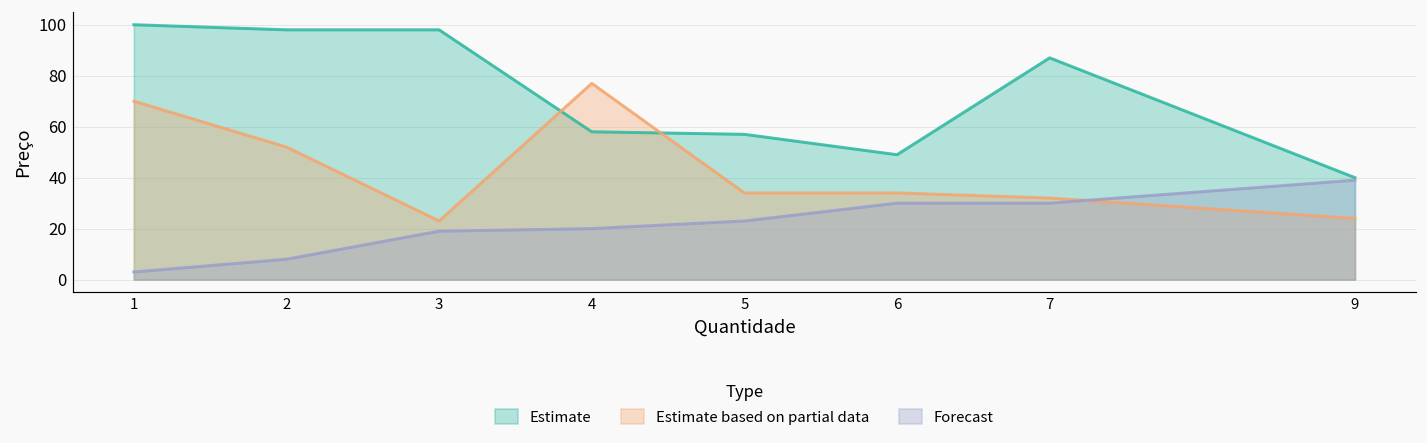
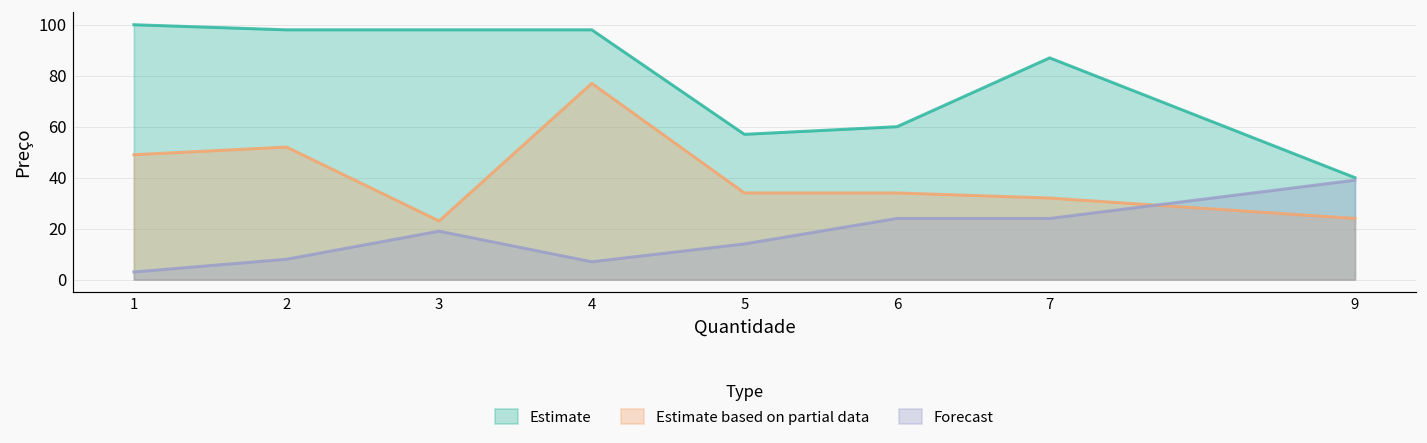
  {
    "Estimate": {
      "1": 100,
      "2": 98,
      "3": 98,
-     "4": 58,
+     "4": 98,
      "5": 57,
-     "6": 49,
+     "6": 60,
      "7": 87
    },
    "Estimate based on partial data": {
-     "1": 70,
+     "1": 49,
      "2": 52,
      "3": 23,
      "4": 77,
      "5": 34,
      "6": 34,
      "7": 32,
      "9": 24
    },
    "Forecast": {
      "1": 3,
      "2": 8,
      "3": 19,
-     "4": 20,
-     "5": 23,
-     "6": 30,
-     "7": 30
+     "4": 7,
+     "5": 14,
+     "6": 24,
+     "7": 24
    }
  }
